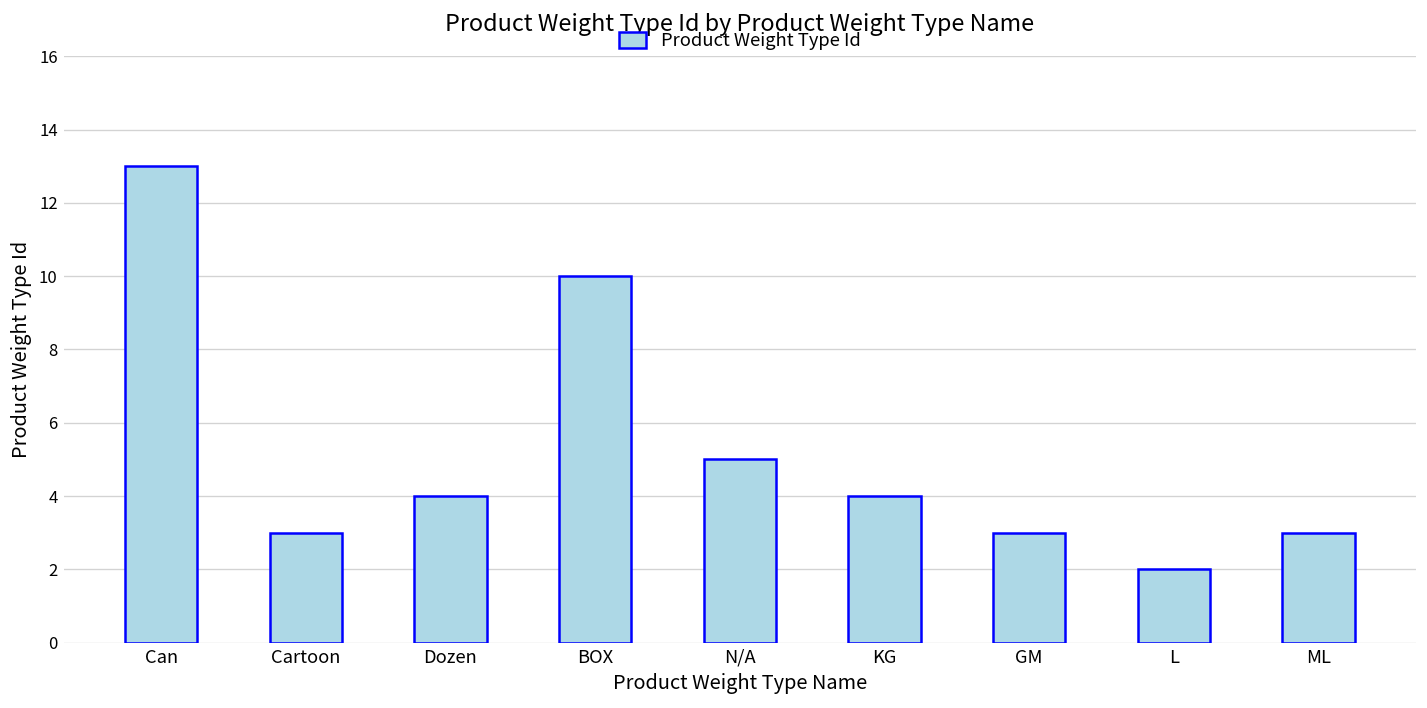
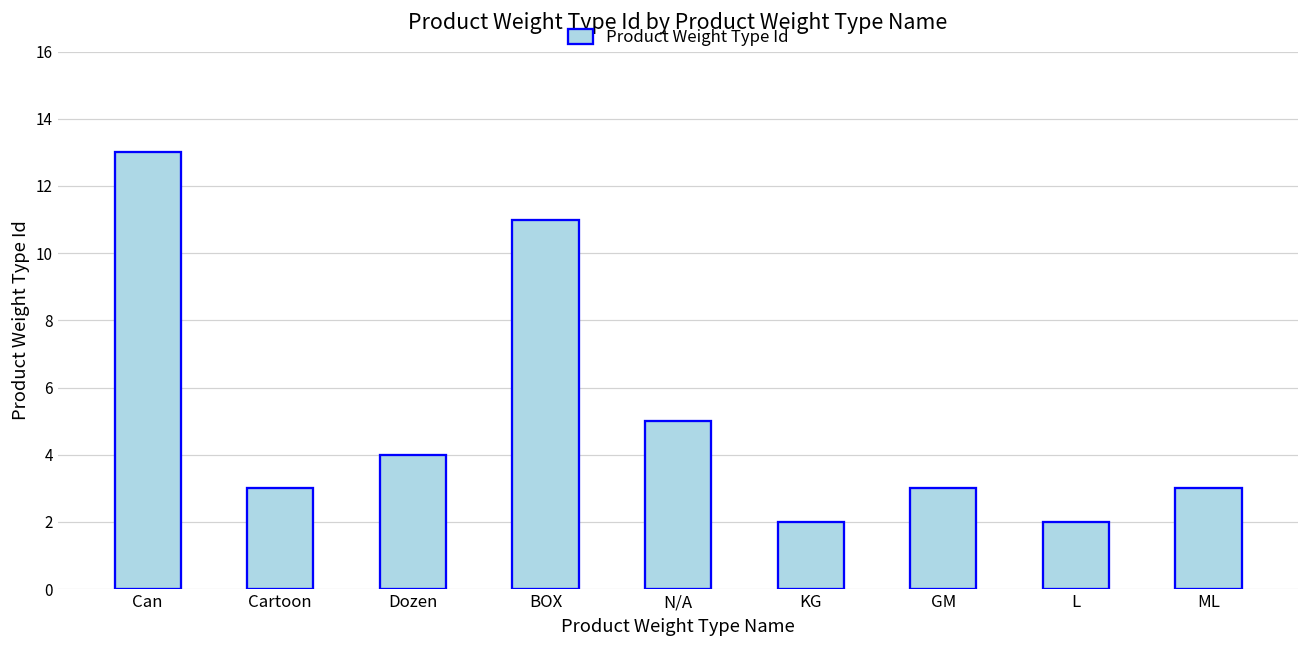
  {
    "Can": 13,
    "Cartoon": 3,
    "Dozen": 4,
-   "BOX": 10,
+   "BOX": 11,
    "N/A": 5,
-   "KG": 4,
+   "KG": 2,
    "GM": 3,
    "L": 2,
    "ML": 3
  }
